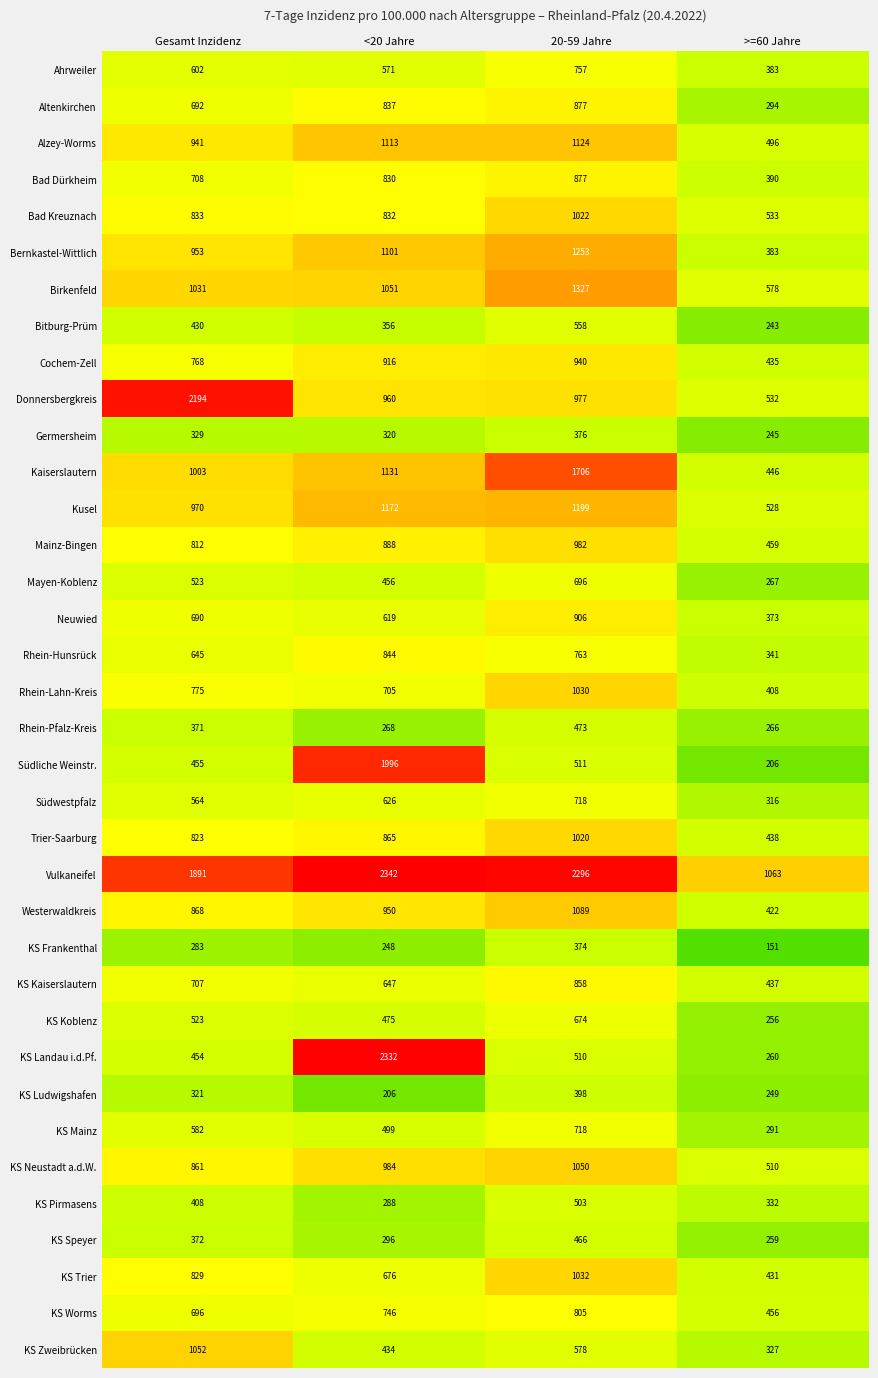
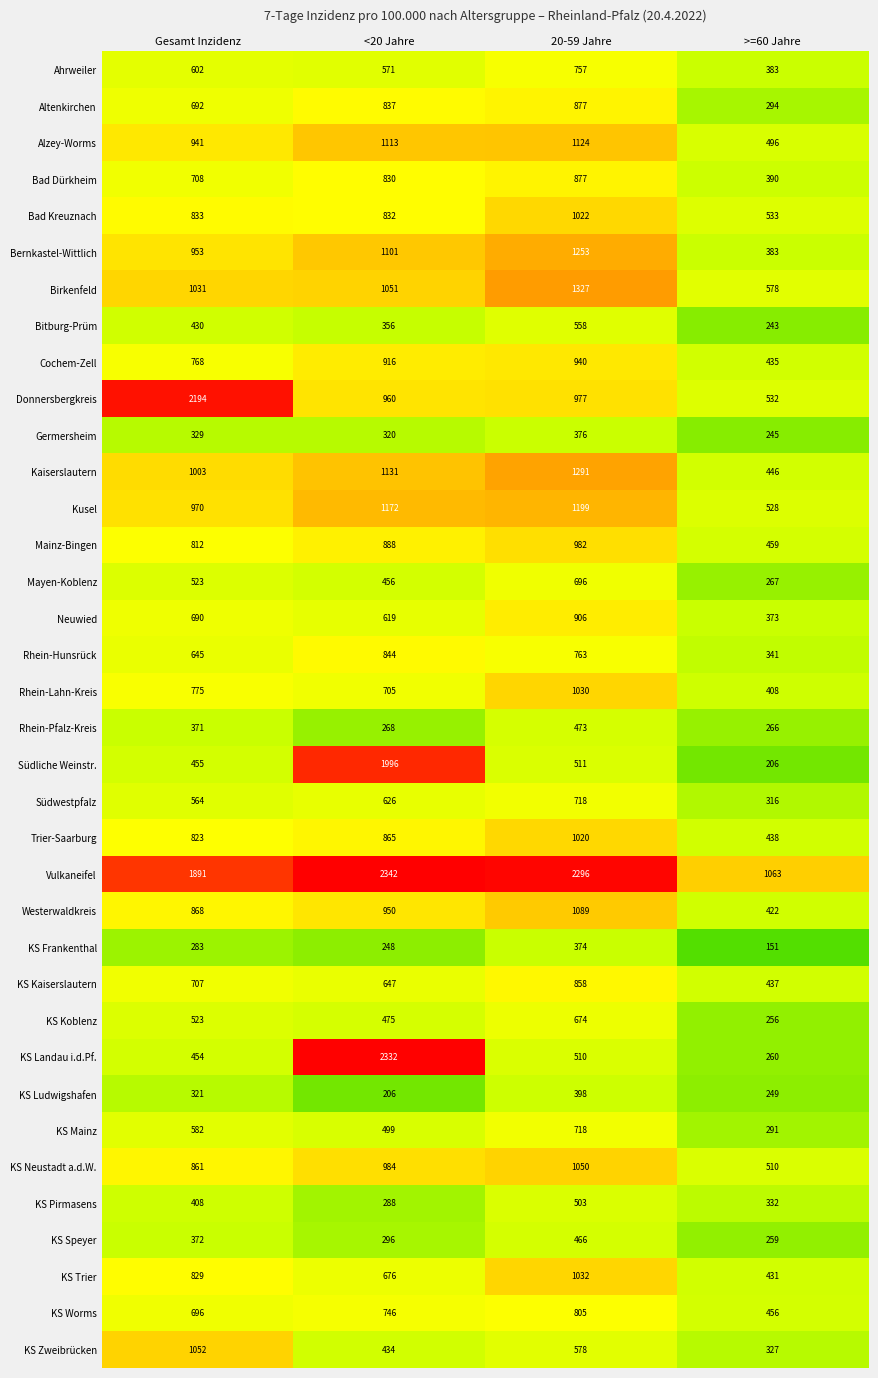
  {
    "Ahrweiler": {
      "Gesamt Inzidenz": 602,
      "<20 Jahre": 571,
      "20-59 Jahre": 757,
      ">=60 Jahre": 383
    },
    "Altenkirchen": {
      "Gesamt Inzidenz": 692,
      "<20 Jahre": 837,
      "20-59 Jahre": 877,
      ">=60 Jahre": 294
    },
    "Alzey-Worms": {
      "Gesamt Inzidenz": 941,
      "<20 Jahre": 1113,
      "20-59 Jahre": 1124,
      ">=60 Jahre": 496
    },
    "Bad Dürkheim": {
      "Gesamt Inzidenz": 708,
      "<20 Jahre": 830,
      "20-59 Jahre": 877,
      ">=60 Jahre": 390
    },
    "Bad Kreuznach": {
      "Gesamt Inzidenz": 833,
      "<20 Jahre": 832,
      "20-59 Jahre": 1022,
      ">=60 Jahre": 533
    },
    "Bernkastel-Wittlich": {
      "Gesamt Inzidenz": 953,
      "<20 Jahre": 1101,
      "20-59 Jahre": 1253,
      ">=60 Jahre": 383
    },
    "Birkenfeld": {
      "Gesamt Inzidenz": 1031,
      "<20 Jahre": 1051,
      "20-59 Jahre": 1327,
      ">=60 Jahre": 578
    },
    "Bitburg-Prüm": {
      "Gesamt Inzidenz": 430,
      "<20 Jahre": 356,
      "20-59 Jahre": 558,
      ">=60 Jahre": 243
    },
    "Cochem-Zell": {
      "Gesamt Inzidenz": 768,
      "<20 Jahre": 916,
      "20-59 Jahre": 940,
      ">=60 Jahre": 435
    },
    "Donnersbergkreis": {
      "Gesamt Inzidenz": 2194,
      "<20 Jahre": 960,
      "20-59 Jahre": 977,
      ">=60 Jahre": 532
    },
    "Germersheim": {
      "Gesamt Inzidenz": 329,
      "<20 Jahre": 320,
      "20-59 Jahre": 376,
      ">=60 Jahre": 245
    },
    "Kaiserslautern": {
      "Gesamt Inzidenz": 1003,
      "<20 Jahre": 1131,
-     "20-59 Jahre": 1706,
+     "20-59 Jahre": 1291,
      ">=60 Jahre": 446
    },
    "Kusel": {
      "Gesamt Inzidenz": 970,
      "<20 Jahre": 1172,
      "20-59 Jahre": 1199,
      ">=60 Jahre": 528
    },
    "Mainz-Bingen": {
      "Gesamt Inzidenz": 812,
      "<20 Jahre": 888,
      "20-59 Jahre": 982,
      ">=60 Jahre": 459
    },
    "Mayen-Koblenz": {
      "Gesamt Inzidenz": 523,
      "<20 Jahre": 456,
      "20-59 Jahre": 696,
      ">=60 Jahre": 267
    },
    "Neuwied": {
      "Gesamt Inzidenz": 690,
      "<20 Jahre": 619,
      "20-59 Jahre": 906,
      ">=60 Jahre": 373
    },
    "Rhein-Hunsrück": {
      "Gesamt Inzidenz": 645,
      "<20 Jahre": 844,
      "20-59 Jahre": 763,
      ">=60 Jahre": 341
    },
    "Rhein-Lahn-Kreis": {
      "Gesamt Inzidenz": 775,
      "<20 Jahre": 705,
      "20-59 Jahre": 1030,
      ">=60 Jahre": 408
    },
    "Rhein-Pfalz-Kreis": {
      "Gesamt Inzidenz": 371,
      "<20 Jahre": 268,
      "20-59 Jahre": 473,
      ">=60 Jahre": 266
    },
    "Südliche Weinstr.": {
      "Gesamt Inzidenz": 455,
      "<20 Jahre": 1996,
      "20-59 Jahre": 511,
      ">=60 Jahre": 206
    },
    "Südwestpfalz": {
      "Gesamt Inzidenz": 564,
      "<20 Jahre": 626,
      "20-59 Jahre": 718,
      ">=60 Jahre": 316
    },
    "Trier-Saarburg": {
      "Gesamt Inzidenz": 823,
      "<20 Jahre": 865,
      "20-59 Jahre": 1020,
      ">=60 Jahre": 438
    },
    "Vulkaneifel": {
      "Gesamt Inzidenz": 1891,
      "<20 Jahre": 2342,
      "20-59 Jahre": 2296,
      ">=60 Jahre": 1063
    },
    "Westerwaldkreis": {
      "Gesamt Inzidenz": 868,
      "<20 Jahre": 950,
      "20-59 Jahre": 1089,
      ">=60 Jahre": 422
    },
    "KS Frankenthal": {
      "Gesamt Inzidenz": 283,
      "<20 Jahre": 248,
      "20-59 Jahre": 374,
      ">=60 Jahre": 151
    },
    "KS Kaiserslautern": {
      "Gesamt Inzidenz": 707,
      "<20 Jahre": 647,
      "20-59 Jahre": 858,
      ">=60 Jahre": 437
    },
    "KS Koblenz": {
      "Gesamt Inzidenz": 523,
      "<20 Jahre": 475,
      "20-59 Jahre": 674,
      ">=60 Jahre": 256
    },
    "KS Landau i.d.Pf.": {
      "Gesamt Inzidenz": 454,
      "<20 Jahre": 2332,
      "20-59 Jahre": 510,
      ">=60 Jahre": 260
    },
    "KS Ludwigshafen": {
      "Gesamt Inzidenz": 321,
      "<20 Jahre": 206,
      "20-59 Jahre": 398,
      ">=60 Jahre": 249
    },
    "KS Mainz": {
      "Gesamt Inzidenz": 582,
      "<20 Jahre": 499,
      "20-59 Jahre": 718,
      ">=60 Jahre": 291
    },
    "KS Neustadt a.d.W.": {
      "Gesamt Inzidenz": 861,
      "<20 Jahre": 984,
      "20-59 Jahre": 1050,
      ">=60 Jahre": 510
    },
    "KS Pirmasens": {
      "Gesamt Inzidenz": 408,
      "<20 Jahre": 288,
      "20-59 Jahre": 503,
      ">=60 Jahre": 332
    },
    "KS Speyer": {
      "Gesamt Inzidenz": 372,
      "<20 Jahre": 296,
      "20-59 Jahre": 466,
      ">=60 Jahre": 259
    },
    "KS Trier": {
      "Gesamt Inzidenz": 829,
      "<20 Jahre": 676,
      "20-59 Jahre": 1032,
      ">=60 Jahre": 431
    },
    "KS Worms": {
      "Gesamt Inzidenz": 696,
      "<20 Jahre": 746,
      "20-59 Jahre": 805,
      ">=60 Jahre": 456
    },
    "KS Zweibrücken": {
      "Gesamt Inzidenz": 1052,
      "<20 Jahre": 434,
      "20-59 Jahre": 578,
      ">=60 Jahre": 327
    }
  }
